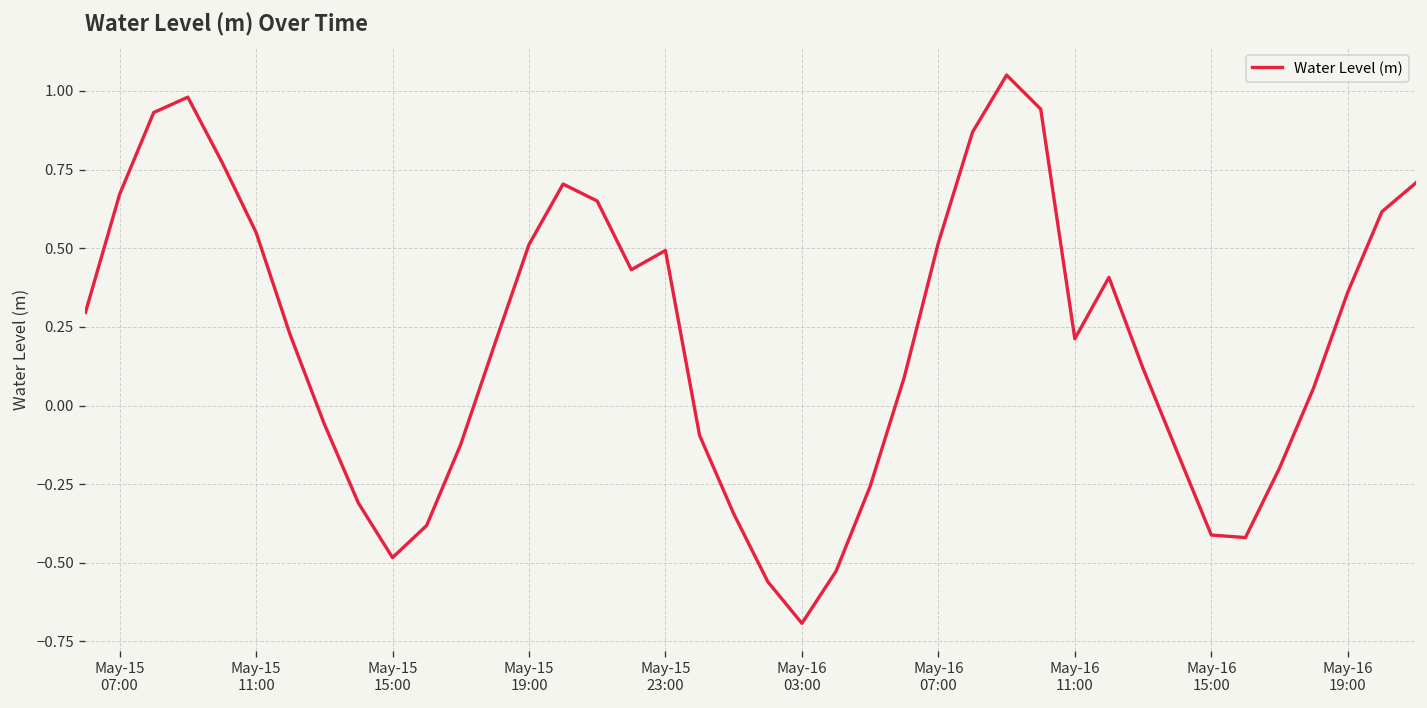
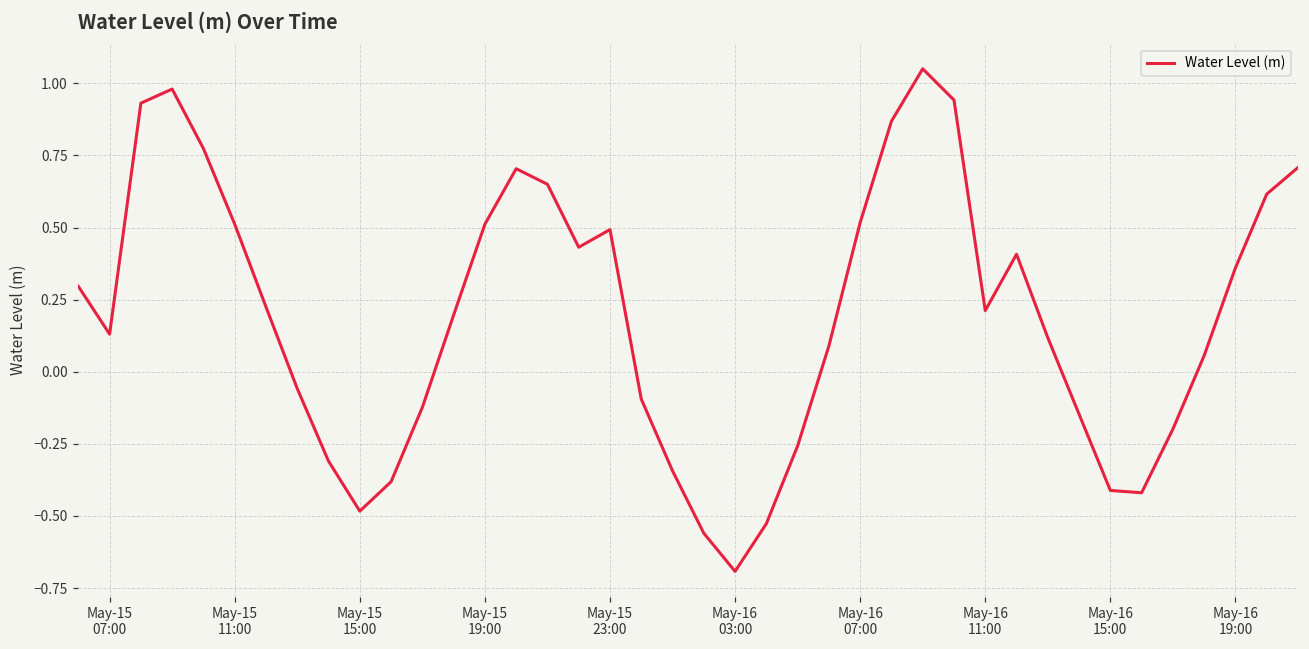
  {
-   "May-15 07:00": 0.67,
-   "May-15 11:00": 0.55,
+   "May-15 07:00": 0.13,
+   "May-15 11:00": 0.51,
    "May-15 15:00": -0.48,
    "May-15 19:00": 0.51,
    "May-15 23:00": 0.49,
    "May-16 03:00": -0.69,
    "May-16 07:00": 0.52,
    "May-16 11:00": 0.21,
    "May-16 15:00": -0.41,
    "May-16 19:00": 0.36
  }
